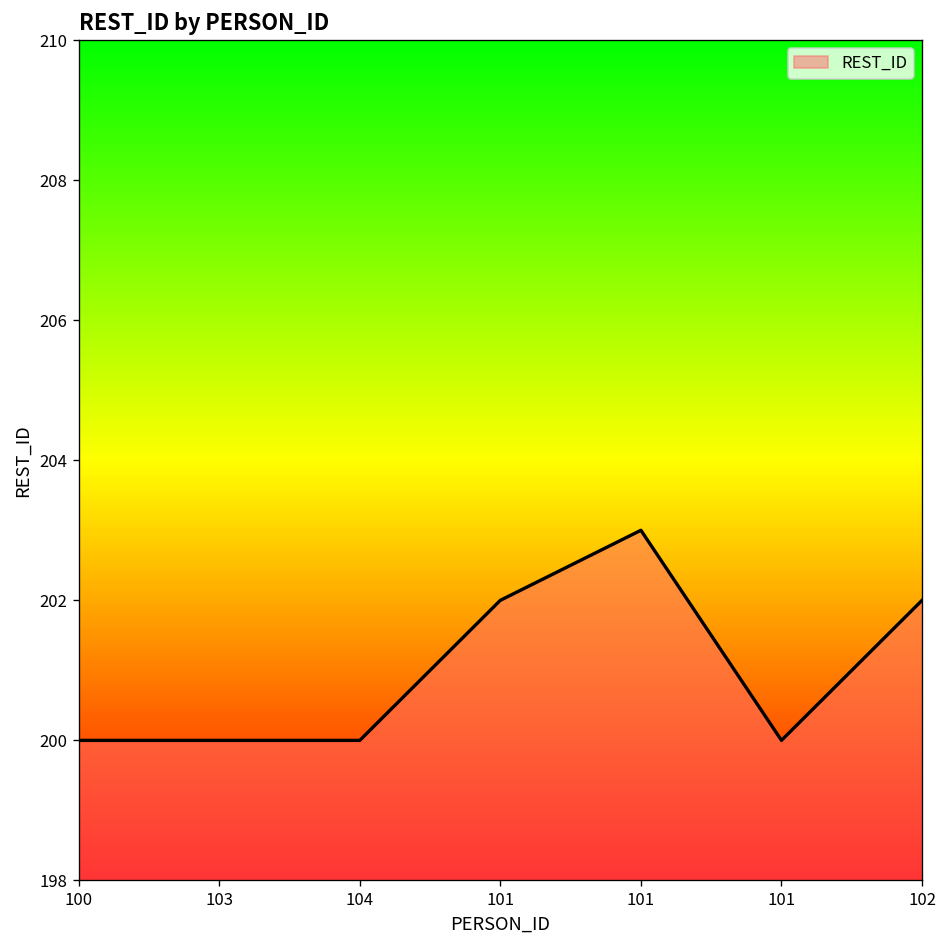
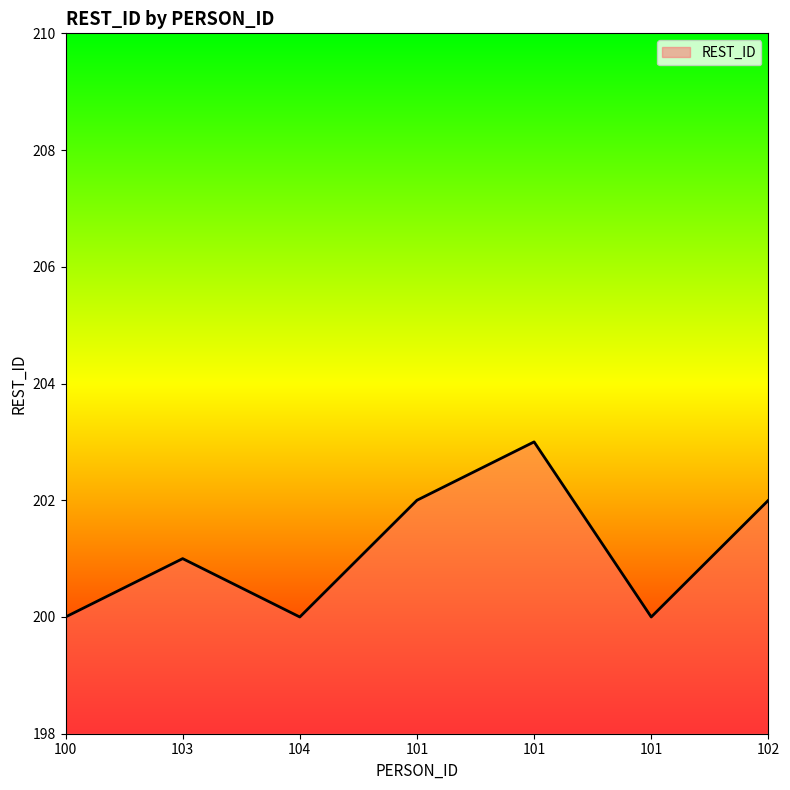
  {
    "100": 200,
-   "103": 200,
+   "103": 201,
    "104": 200,
    "102": 202
  }
